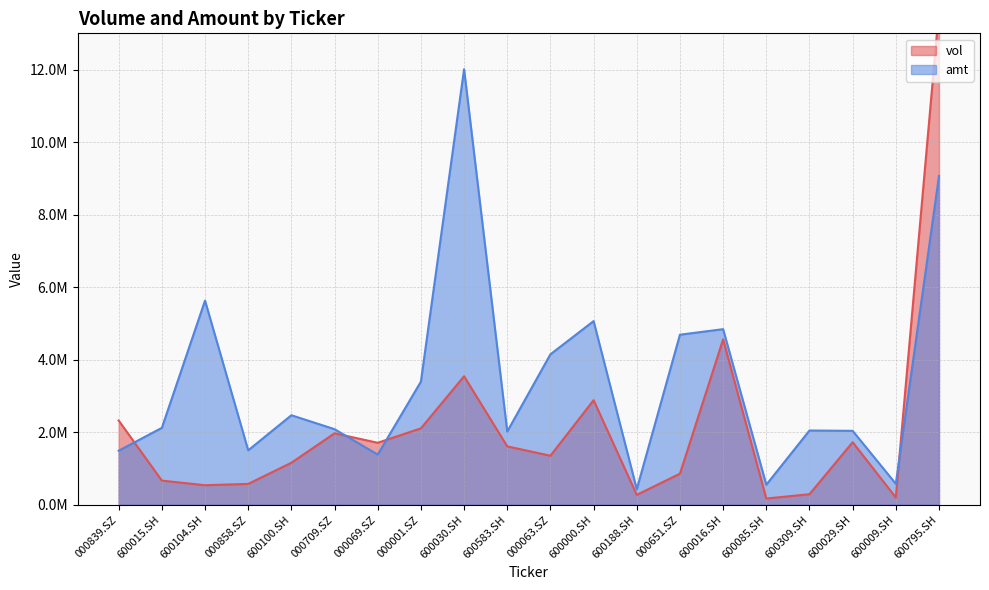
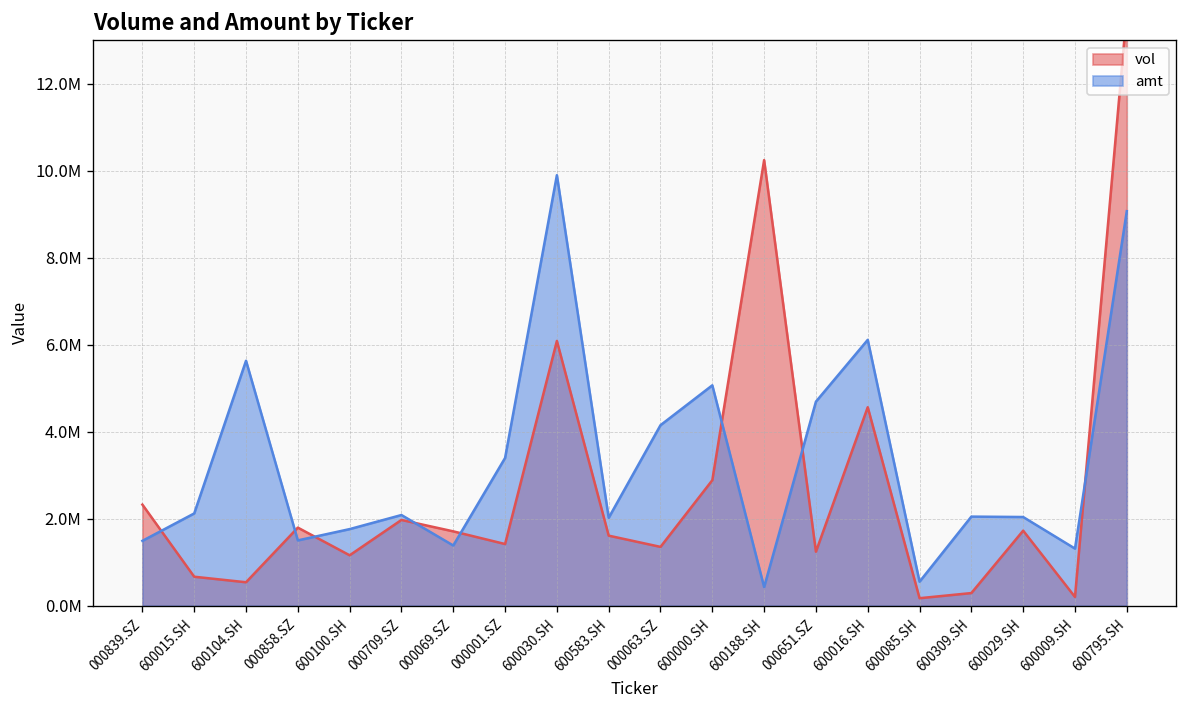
  {
    "vol": {
      "000839.SZ": 2300000,
      "600015.SH": 700000,
      "600104.SH": 500000,
-     "000858.SZ": 600000,
+     "000858.SZ": 1800000,
      "600100.SH": 1200000,
      "000709.SZ": 2000000,
      "000069.SZ": 1700000,
-     "000001.SZ": 2100000,
-     "600030.SH": 3500000,
+     "000001.SZ": 1400000,
+     "600030.SH": 6100000,
      "600583.SH": 1600000,
      "000063.SZ": 1400000,
      "600000.SH": 2900000,
-     "600188.SH": 300000,
-     "000651.SZ": 900000,
+     "600188.SH": 10200000,
+     "000651.SZ": 1200000,
      "600016.SH": 4600000,
      "600085.SH": 200000,
      "600309.SH": 300000,
      "600029.SH": 1700000,
      "600009.SH": 200000
    },
    "amt": {
      "000839.SZ": 1500000,
      "600015.SH": 2100000,
      "600104.SH": 5600000,
      "000858.SZ": 1500000,
-     "600100.SH": 2500000,
+     "600100.SH": 1800000,
      "000709.SZ": 2100000,
      "000069.SZ": 1400000,
      "000001.SZ": 3400000,
-     "600030.SH": 12000000,
+     "600030.SH": 9900000,
      "600583.SH": 2000000,
      "000063.SZ": 4100000,
      "600000.SH": 5100000,
      "600188.SH": 400000,
      "000651.SZ": 4700000,
-     "600016.SH": 4800000,
+     "600016.SH": 6100000,
      "600085.SH": 600000,
      "600309.SH": 2000000,
      "600029.SH": 2000000,
-     "600009.SH": 600000,
+     "600009.SH": 1300000,
      "600795.SH": 9100000
    }
  }
